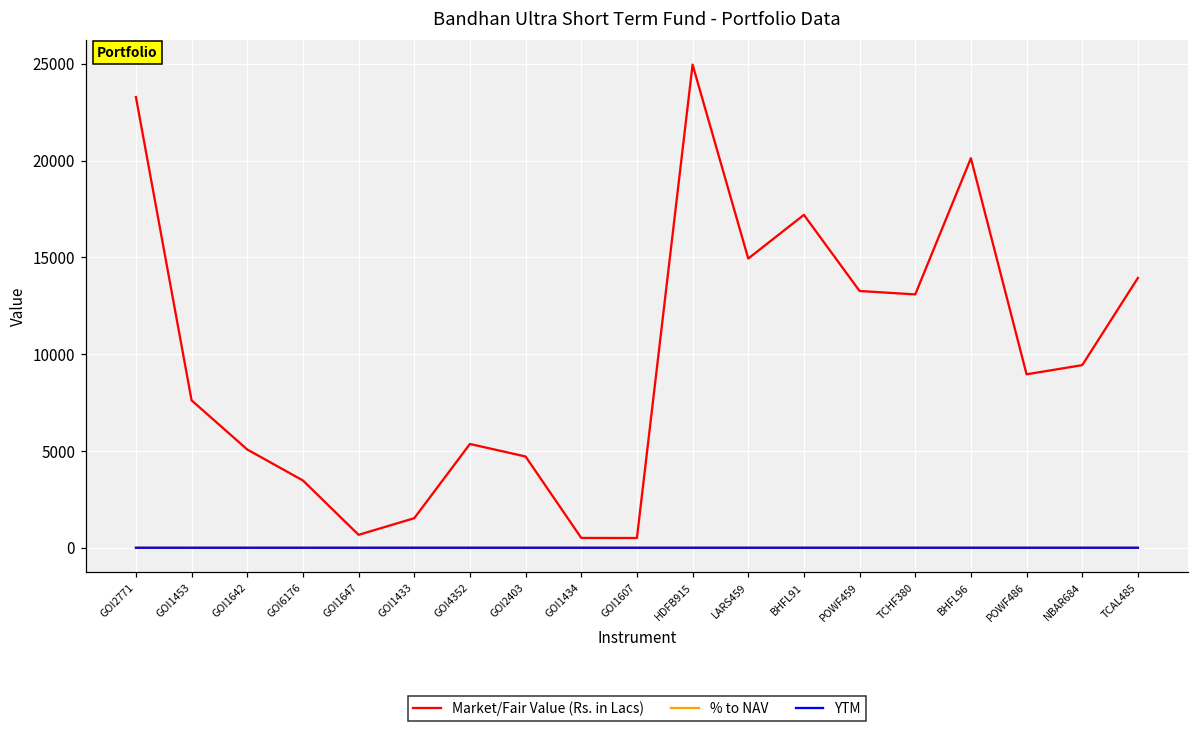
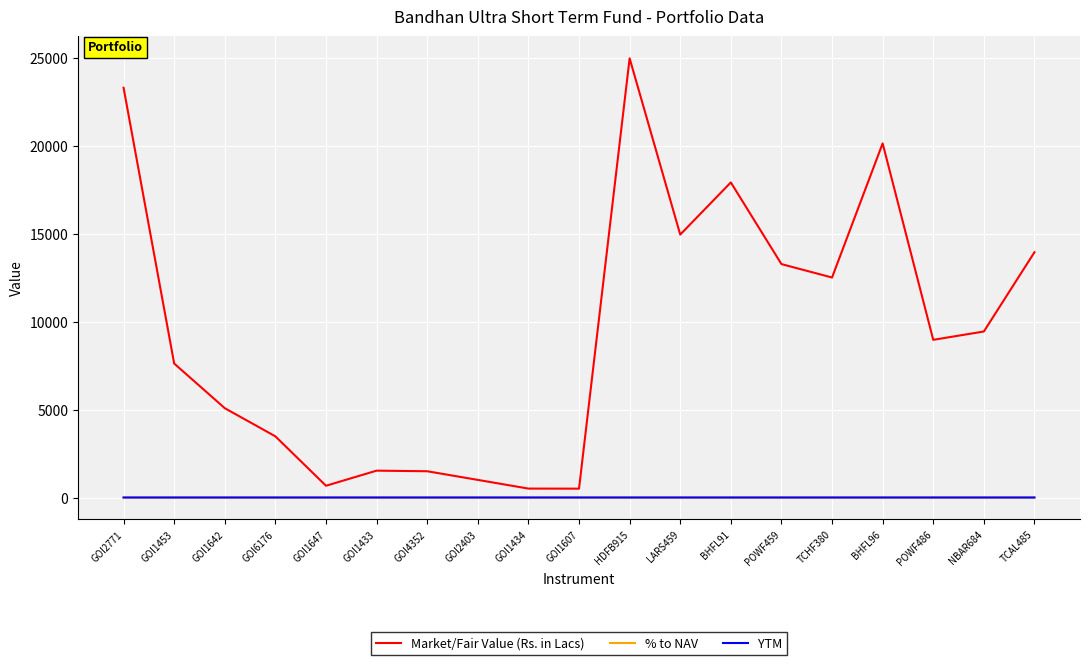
  {
    "Market/Fair Value (Rs. in Lacs)": {
      "GOI2771": 23300,
      "GOI1453": 7600,
      "GOI1642": 5100,
      "GOI6176": 3500,
      "GOI1647": 700,
      "GOI1433": 1500,
-     "GOI4352": 5400,
-     "GOI2403": 4700,
+     "GOI4352": 1500,
+     "GOI2403": 1000,
      "GOI1434": 500,
      "GOI1607": 500,
      "HDFB915": 25000,
      "LARS459": 14900,
-     "BHFL91": 17200,
+     "BHFL91": 17900,
      "POWF459": 13300,
-     "TCHF380": 13100,
+     "TCHF380": 12500,
      "BHFL96": 20100,
      "POWF486": 9000,
      "NBAR684": 9400,
      "TCAL485": 13900
    },
    "YTM": {
      "GOI2771": 0,
      "GOI1453": 0,
      "GOI1642": 0,
      "GOI6176": 0,
      "GOI1647": 0,
      "GOI1433": 0,
      "GOI4352": 0,
      "GOI2403": 0,
      "GOI1434": 0,
      "GOI1607": 0,
      "HDFB915": 0,
      "LARS459": 0,
      "BHFL91": 0,
      "POWF459": 0,
      "TCHF380": 0,
      "BHFL96": 0,
      "POWF486": 0,
      "NBAR684": 0,
      "TCAL485": 0
    }
  }
